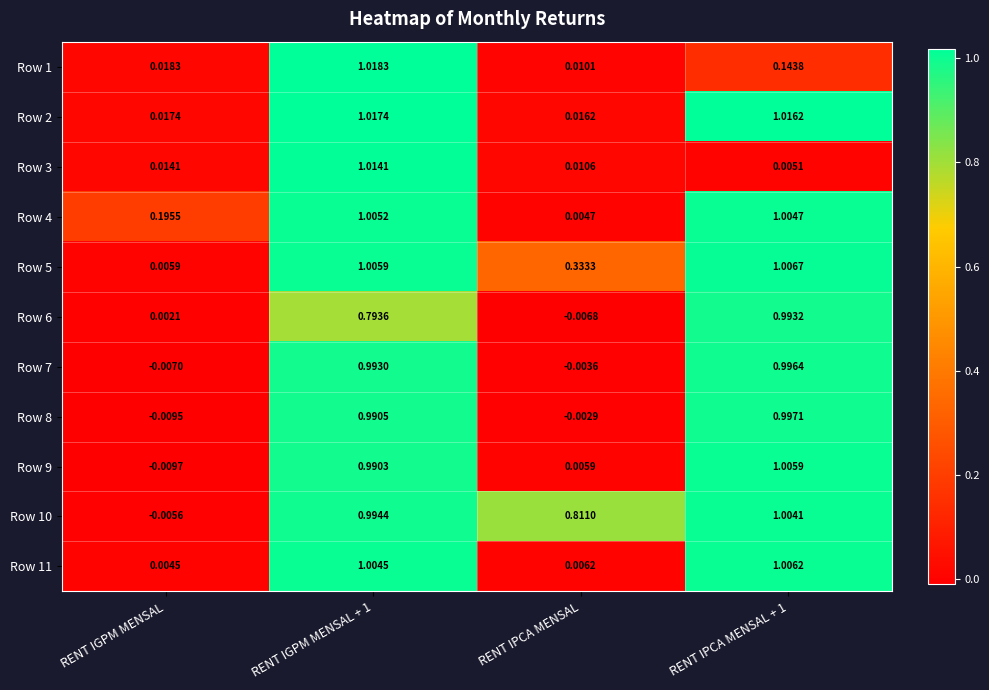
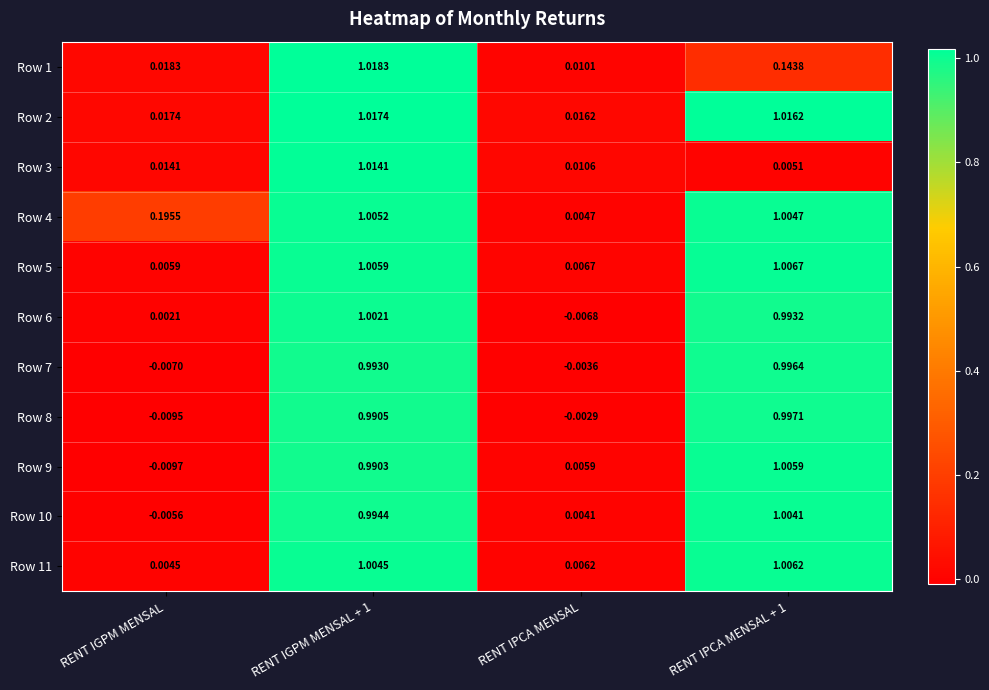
  {
    "Row 1": {
      "RENT IGPM MENSAL": 0.0183,
      "RENT IGPM MENSAL + 1": 1.0183,
      "RENT IPCA MENSAL": 0.0101,
      "RENT IPCA MENSAL + 1": 0.1438
    },
    "Row 2": {
      "RENT IGPM MENSAL": 0.0174,
      "RENT IGPM MENSAL + 1": 1.0174,
      "RENT IPCA MENSAL": 0.0162,
      "RENT IPCA MENSAL + 1": 1.0162
    },
    "Row 3": {
      "RENT IGPM MENSAL": 0.0141,
      "RENT IGPM MENSAL + 1": 1.0141,
      "RENT IPCA MENSAL": 0.0106,
      "RENT IPCA MENSAL + 1": 0.0051
    },
    "Row 4": {
      "RENT IGPM MENSAL": 0.1955,
      "RENT IGPM MENSAL + 1": 1.0052,
      "RENT IPCA MENSAL": 0.0047,
      "RENT IPCA MENSAL + 1": 1.0047
    },
    "Row 5": {
      "RENT IGPM MENSAL": 0.0059,
      "RENT IGPM MENSAL + 1": 1.0059,
-     "RENT IPCA MENSAL": 0.3333,
+     "RENT IPCA MENSAL": 0.0067,
      "RENT IPCA MENSAL + 1": 1.0067
    },
    "Row 6": {
      "RENT IGPM MENSAL": 0.0021,
-     "RENT IGPM MENSAL + 1": 0.7936,
+     "RENT IGPM MENSAL + 1": 1.0021,
      "RENT IPCA MENSAL": -0.0068,
      "RENT IPCA MENSAL + 1": 0.9932
    },
    "Row 7": {
      "RENT IGPM MENSAL": -0.0070,
      "RENT IGPM MENSAL + 1": 0.9930,
      "RENT IPCA MENSAL": -0.0036,
      "RENT IPCA MENSAL + 1": 0.9964
    },
    "Row 8": {
      "RENT IGPM MENSAL": -0.0095,
      "RENT IGPM MENSAL + 1": 0.9905,
      "RENT IPCA MENSAL": -0.0029,
      "RENT IPCA MENSAL + 1": 0.9971
    },
    "Row 9": {
      "RENT IGPM MENSAL": -0.0097,
      "RENT IGPM MENSAL + 1": 0.9903,
      "RENT IPCA MENSAL": 0.0059,
      "RENT IPCA MENSAL + 1": 1.0059
    },
    "Row 10": {
      "RENT IGPM MENSAL": -0.0056,
      "RENT IGPM MENSAL + 1": 0.9944,
-     "RENT IPCA MENSAL": 0.8110,
+     "RENT IPCA MENSAL": 0.0041,
      "RENT IPCA MENSAL + 1": 1.0041
    },
    "Row 11": {
      "RENT IGPM MENSAL": 0.0045,
      "RENT IGPM MENSAL + 1": 1.0045,
      "RENT IPCA MENSAL": 0.0062,
      "RENT IPCA MENSAL + 1": 1.0062
    }
  }
